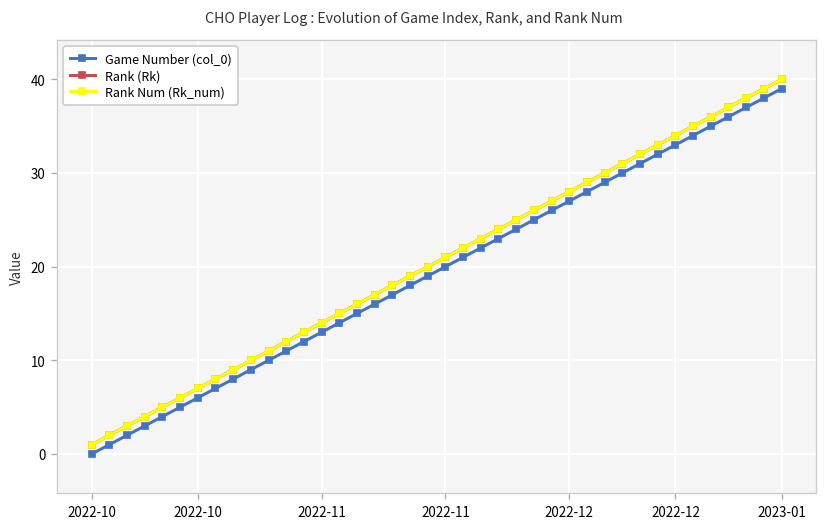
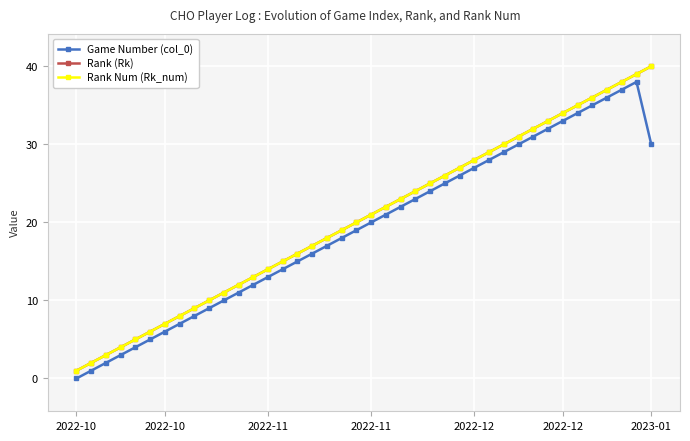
  {
    "Game Number (col_0)": {
-     "2023-01": 39
+     "2023-01": 30
    },
    "Rank Num (Rk_num)": {
      "2023-01": 40
    }
  }
